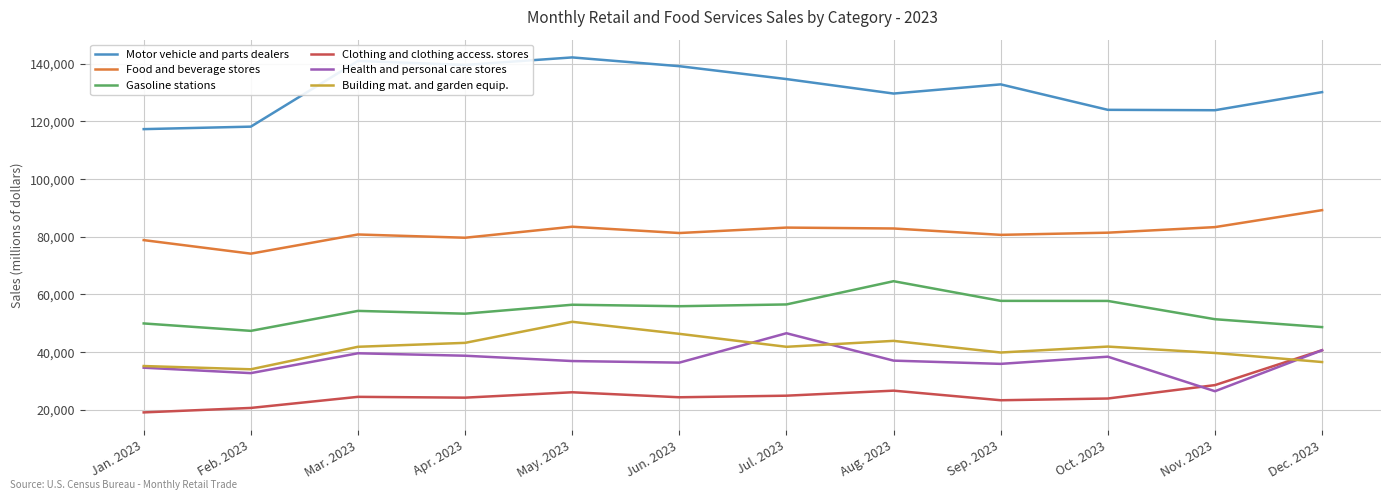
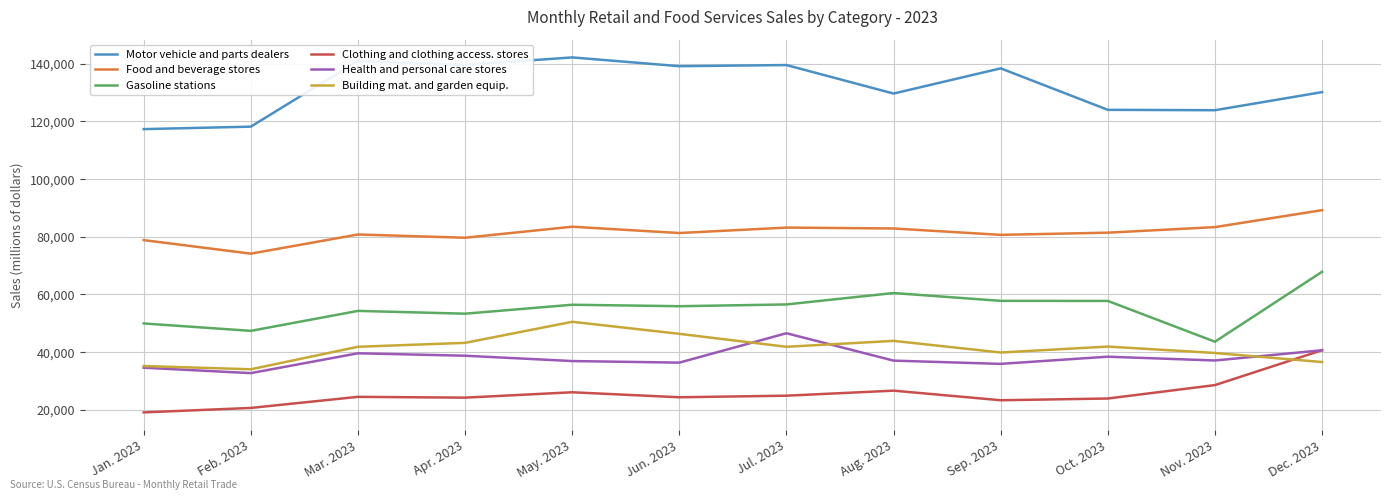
  {
    "Motor vehicle and parts dealers": {
      "Jan. 2023": "117,000",
      "Feb. 2023": "118,000",
      "May. 2023": "142,000",
      "Jun. 2023": "139,000",
-     "Jul. 2023": "135,000",
+     "Jul. 2023": "140,000",
      "Aug. 2023": "130,000",
-     "Sep. 2023": "133,000",
+     "Sep. 2023": "138,000",
      "Oct. 2023": "124,000",
      "Nov. 2023": "124,000",
      "Dec. 2023": "130,000"
    },
    "Gasoline stations": {
      "Jan. 2023": "50,000",
      "Feb. 2023": "47,000",
      "Mar. 2023": "54,000",
      "Apr. 2023": "53,000",
      "May. 2023": "56,000",
      "Jun. 2023": "56,000",
      "Jul. 2023": "57,000",
-     "Aug. 2023": "65,000",
+     "Aug. 2023": "61,000",
      "Sep. 2023": "58,000",
      "Oct. 2023": "58,000",
-     "Nov. 2023": "51,000",
-     "Dec. 2023": "49,000"
+     "Nov. 2023": "44,000",
+     "Dec. 2023": "68,000"
    },
    "Health and personal care stores": {
      "Feb. 2023": "33,000",
      "Mar. 2023": "40,000",
      "Apr. 2023": "39,000",
      "May. 2023": "37,000",
      "Jun. 2023": "36,000",
      "Jul. 2023": "47,000",
      "Aug. 2023": "37,000",
      "Sep. 2023": "36,000",
      "Oct. 2023": "38,000",
-     "Nov. 2023": "26,000"
+     "Nov. 2023": "37,000"
    }
  }
